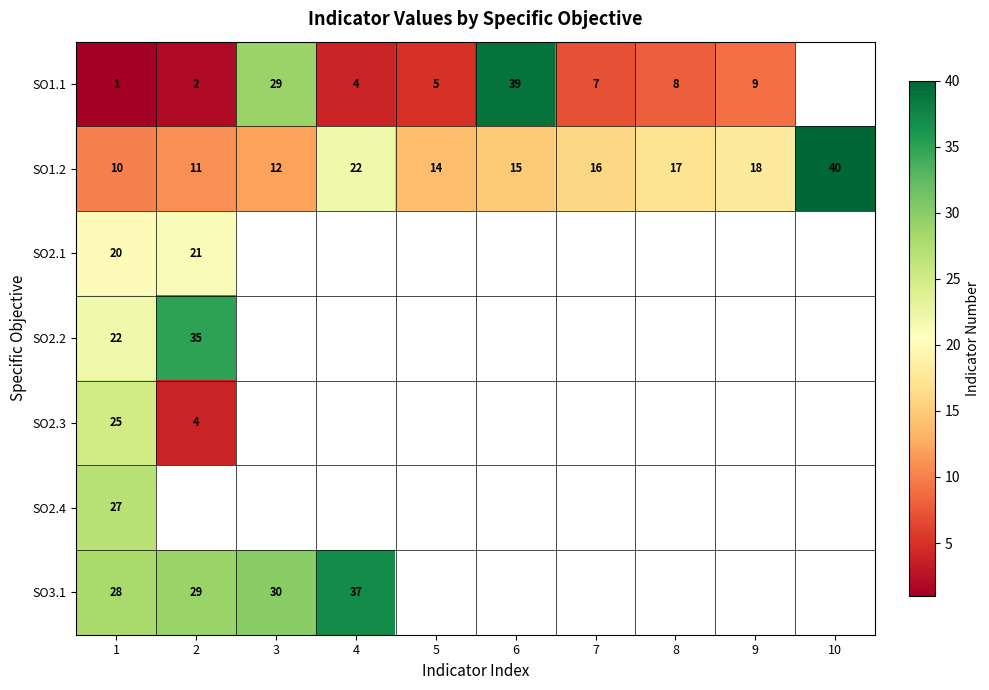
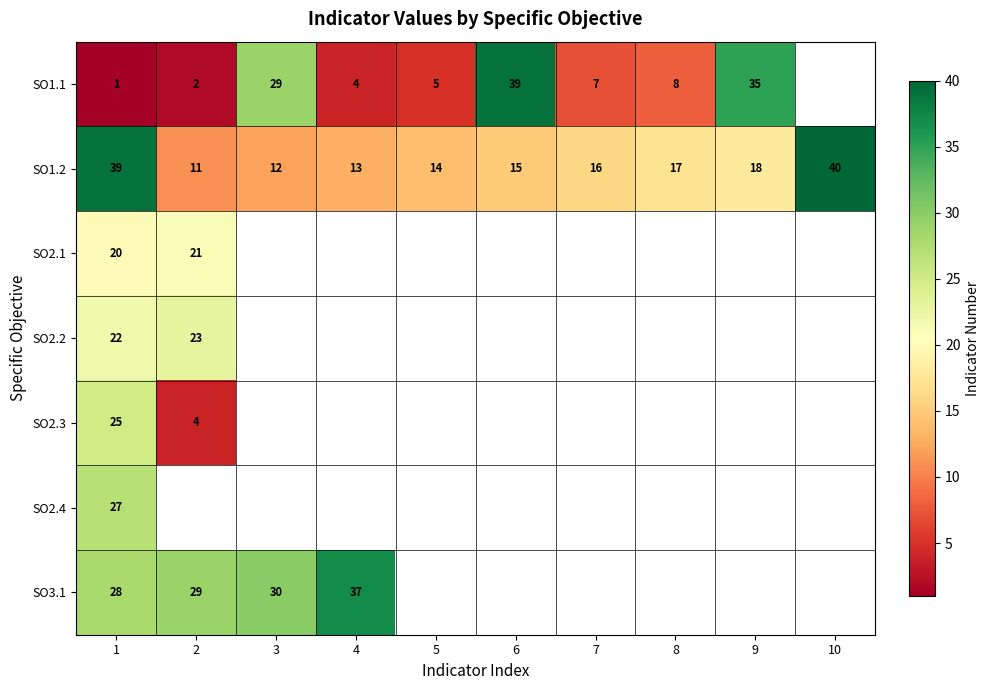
  {
    "SO1.1": {
      "1": 1,
      "2": 2,
      "3": 29,
      "4": 4,
      "5": 5,
      "6": 39,
      "7": 7,
      "8": 8,
-     "9": 9
+     "9": 35
    },
    "SO1.2": {
-     "1": 10,
+     "1": 39,
      "2": 11,
      "3": 12,
-     "4": 22,
+     "4": 13,
      "5": 14,
      "6": 15,
      "7": 16,
      "8": 17,
      "9": 18,
      "10": 40
    },
    "SO2.1": {
      "1": 20,
      "2": 21
    },
    "SO2.2": {
      "1": 22,
-     "2": 35
+     "2": 23
    },
    "SO2.3": {
      "1": 25,
      "2": 4
    },
    "SO2.4": {
      "1": 27
    },
    "SO3.1": {
      "1": 28,
      "2": 29,
      "3": 30,
      "4": 37
    }
  }
